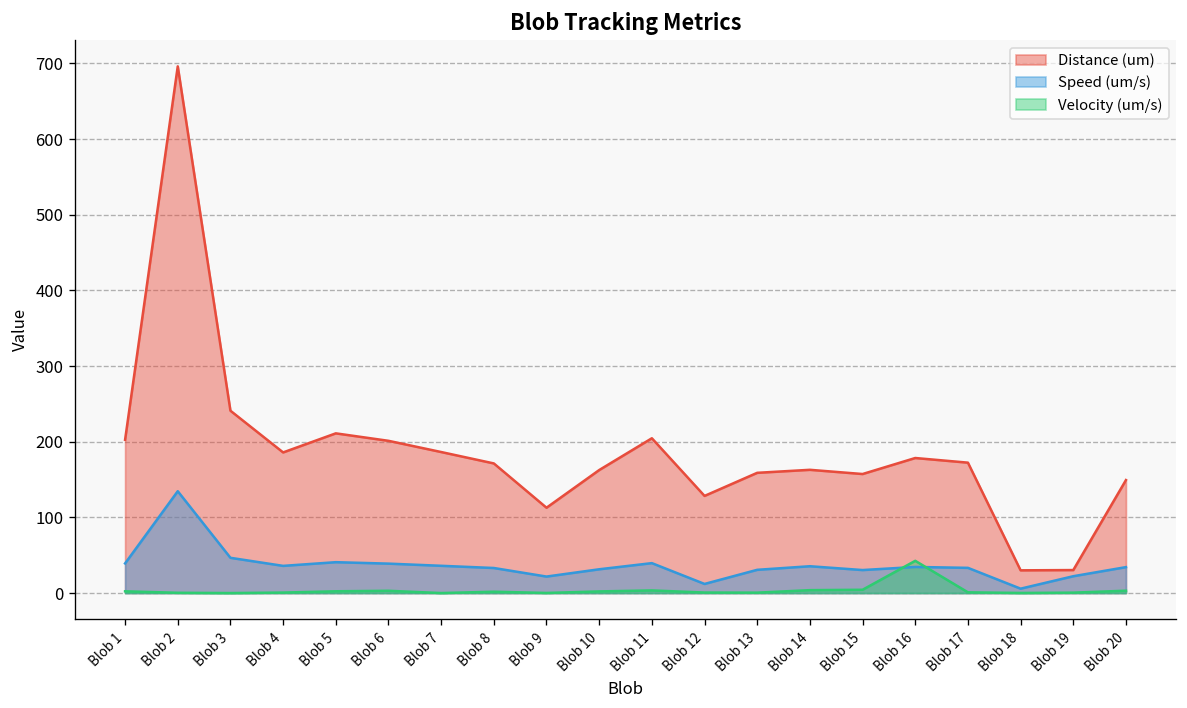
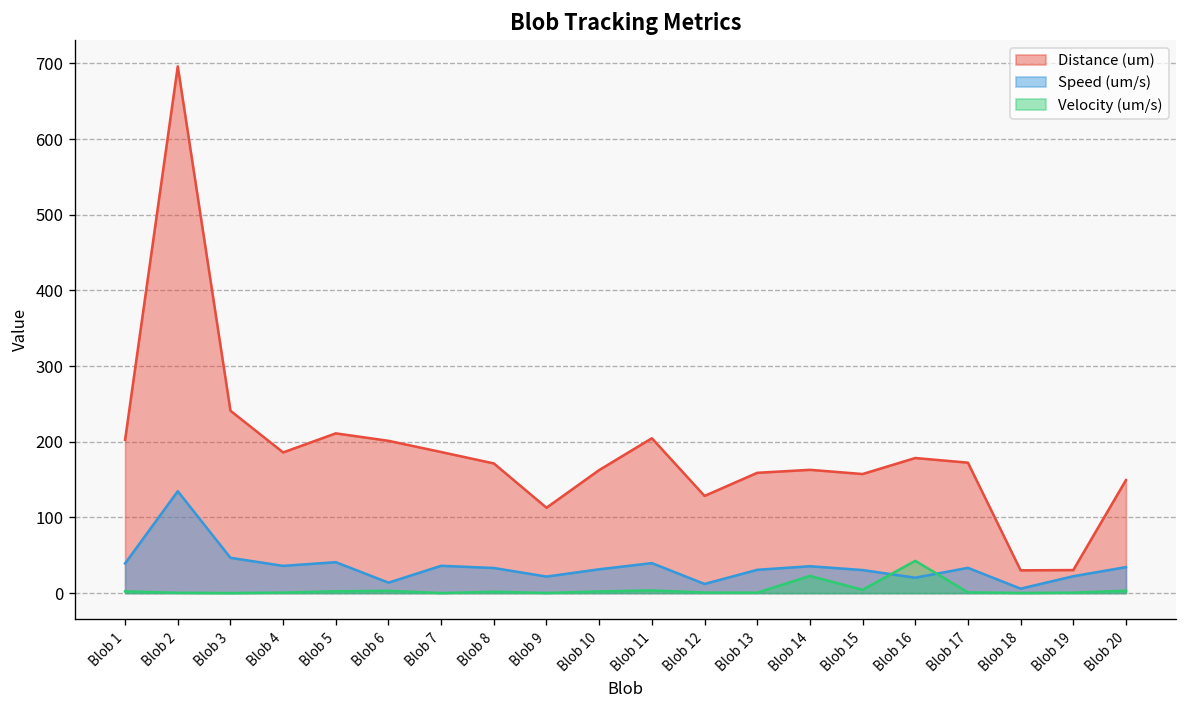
  {
    "Distance (um)": {
      "Blob 1": 200,
      "Blob 2": 700,
      "Blob 3": 240,
      "Blob 4": 190,
      "Blob 5": 210,
      "Blob 6": 200,
      "Blob 7": 190,
      "Blob 8": 170,
      "Blob 9": 110,
      "Blob 10": 160,
      "Blob 11": 200,
      "Blob 12": 130,
      "Blob 13": 160,
      "Blob 14": 160,
      "Blob 15": 160,
      "Blob 16": 180,
      "Blob 17": 170,
      "Blob 18": 30,
      "Blob 19": 30,
      "Blob 20": 150
    },
    "Speed (um/s)": {
      "Blob 1": 40,
      "Blob 2": 130,
      "Blob 3": 50,
      "Blob 4": 40,
      "Blob 5": 40,
-     "Blob 6": 40,
+     "Blob 6": 10,
      "Blob 7": 40,
      "Blob 8": 30,
      "Blob 9": 20,
      "Blob 10": 30,
      "Blob 11": 40,
      "Blob 12": 10,
      "Blob 13": 30,
      "Blob 14": 40,
      "Blob 15": 30,
-     "Blob 16": 30,
+     "Blob 16": 20,
      "Blob 17": 30,
      "Blob 18": 10,
      "Blob 19": 20,
      "Blob 20": 30
    },
    "Velocity (um/s)": {
      "Blob 1": 0,
      "Blob 2": 0,
      "Blob 3": 0,
      "Blob 4": 0,
      "Blob 5": 0,
      "Blob 6": 0,
      "Blob 7": 0,
      "Blob 8": 0,
      "Blob 9": 0,
      "Blob 10": 0,
      "Blob 11": 0,
      "Blob 12": 0,
      "Blob 13": 0,
-     "Blob 14": 0,
+     "Blob 14": 20,
      "Blob 15": 0,
      "Blob 16": 40,
      "Blob 17": 0,
      "Blob 18": 0,
      "Blob 19": 0,
      "Blob 20": 0
    }
  }
